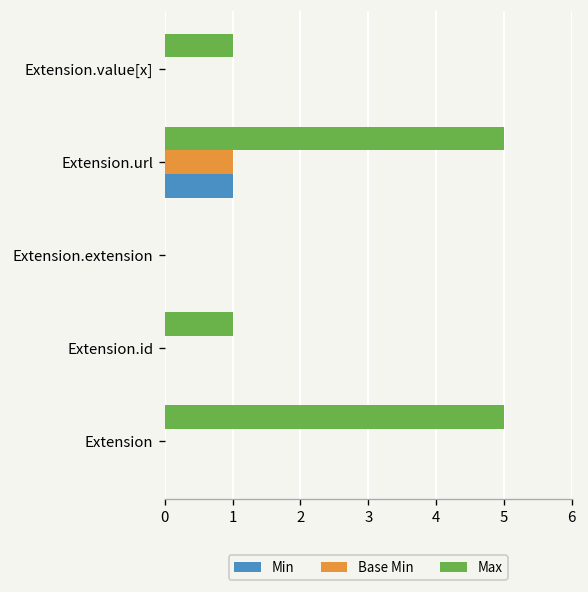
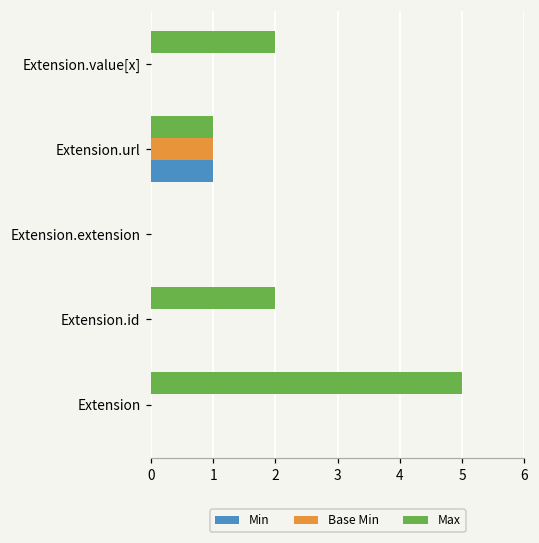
  {
    "Min": {
      "Extension.value[x]": 0,
      "Extension.url": 1,
      "Extension.extension": 0,
      "Extension.id": 0,
      "Extension": 0
    },
    "Base Min": {
      "Extension.value[x]": 0,
      "Extension.url": 1,
      "Extension.extension": 0,
      "Extension.id": 0,
      "Extension": 0
    },
    "Max": {
-     "Extension.value[x]": 1,
-     "Extension.url": 5,
+     "Extension.value[x]": 2,
+     "Extension.url": 1,
      "Extension.extension": 0,
-     "Extension.id": 1,
+     "Extension.id": 2,
      "Extension": 5
    }
  }
